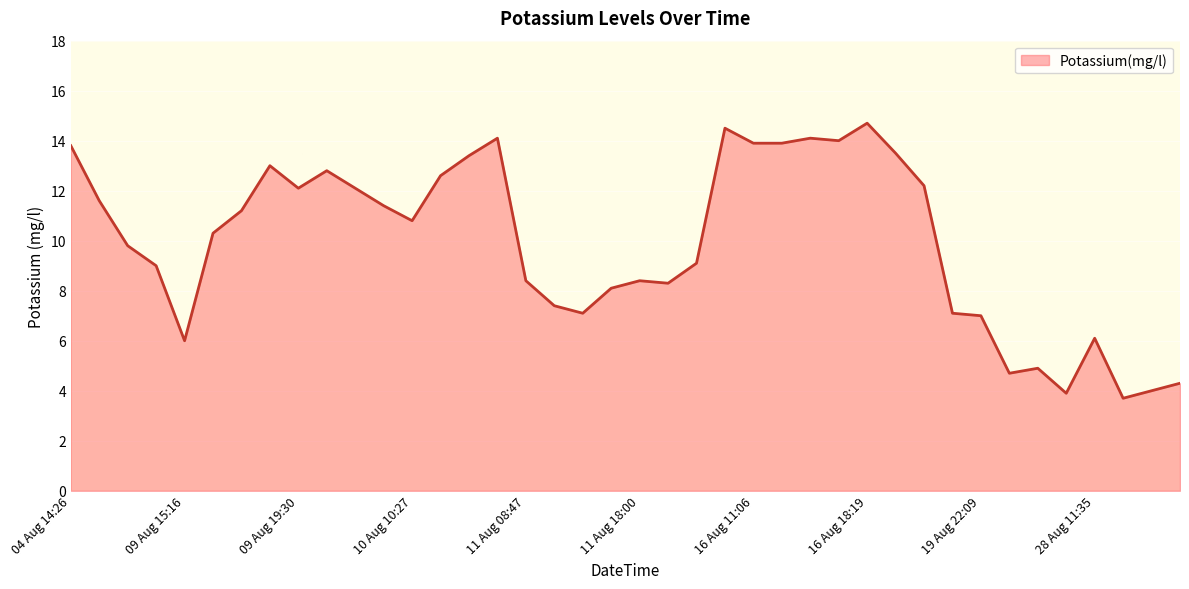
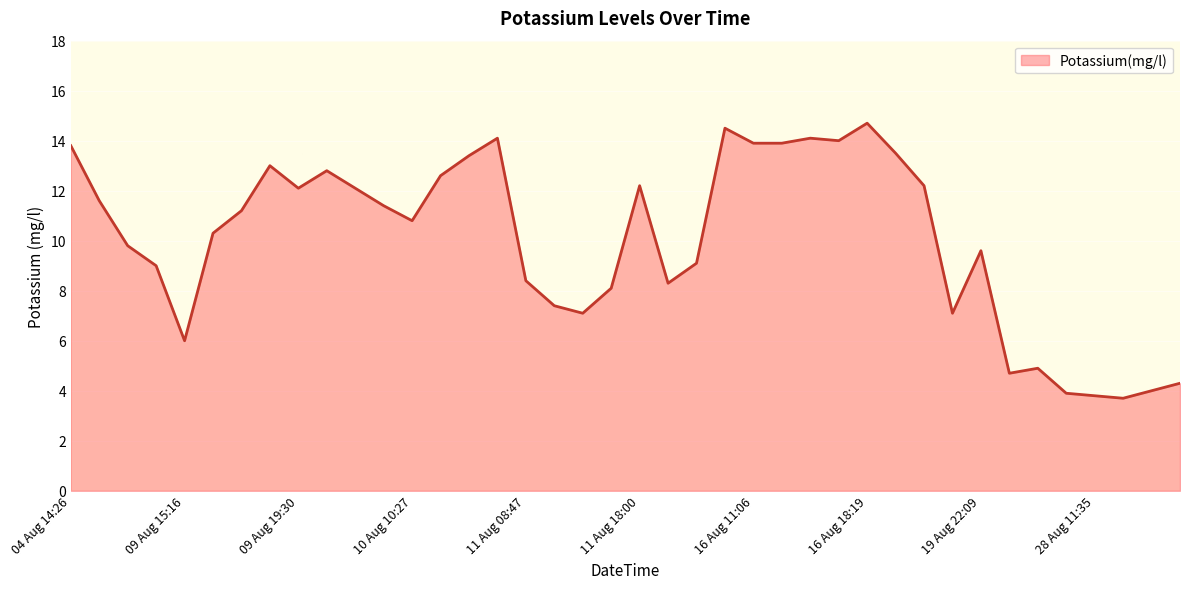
  {
    "04 Aug 14:26": 13.8,
    "09 Aug 15:16": 6.0,
    "09 Aug 19:30": 12.1,
    "10 Aug 10:27": 10.8,
    "11 Aug 08:47": 8.4,
-   "11 Aug 18:00": 8.4,
+   "11 Aug 18:00": 12.2,
    "16 Aug 11:06": 13.9,
    "16 Aug 18:19": 14.7,
-   "19 Aug 22:09": 7.0,
-   "28 Aug 11:35": 6.1
+   "19 Aug 22:09": 9.6,
+   "28 Aug 11:35": 3.8
  }
